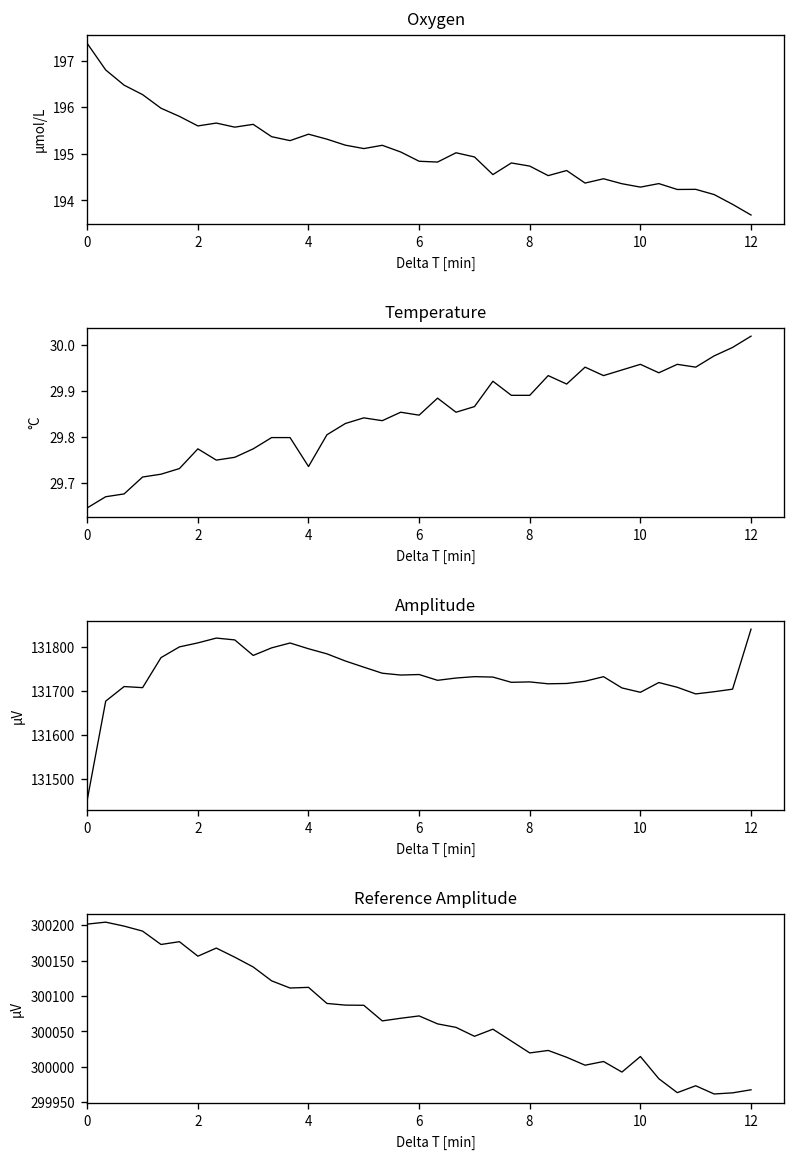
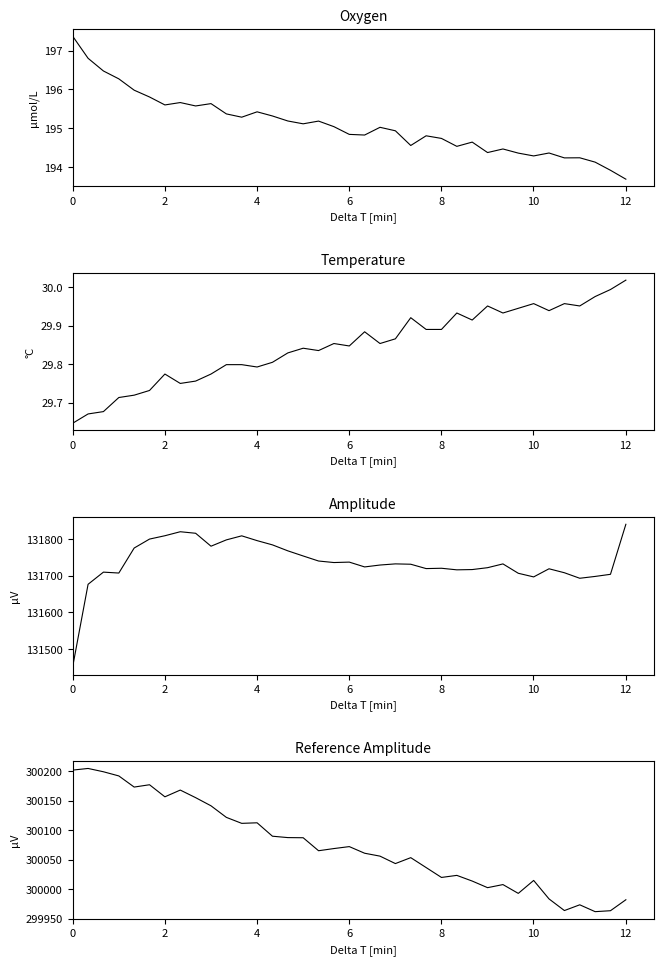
  {
    "Oxygen": {
      "0": 197.4,
      "2": 195.6,
      "4": 195.4,
      "6": 194.8,
      "8": 194.7,
      "10": 194.3,
      "12": 193.7
    },
    "Temperature": {
      "0": 29.65,
      "2": 29.77,
-     "4": 29.74,
+     "4": 29.79,
      "6": 29.85,
      "8": 29.89,
      "10": 29.96,
      "12": 30.02
    },
    "Amplitude": {
      "0": 131450,
      "2": 131810,
      "4": 131800,
      "6": 131740,
      "8": 131720,
      "10": 131700,
      "12": 131840
    },
    "Reference Amplitude": {
      "0": 300200,
      "2": 300160,
      "4": 300110,
      "6": 300070,
      "8": 300020,
      "10": 300010,
-     "12": 299970
+     "12": 299980
    }
  }
